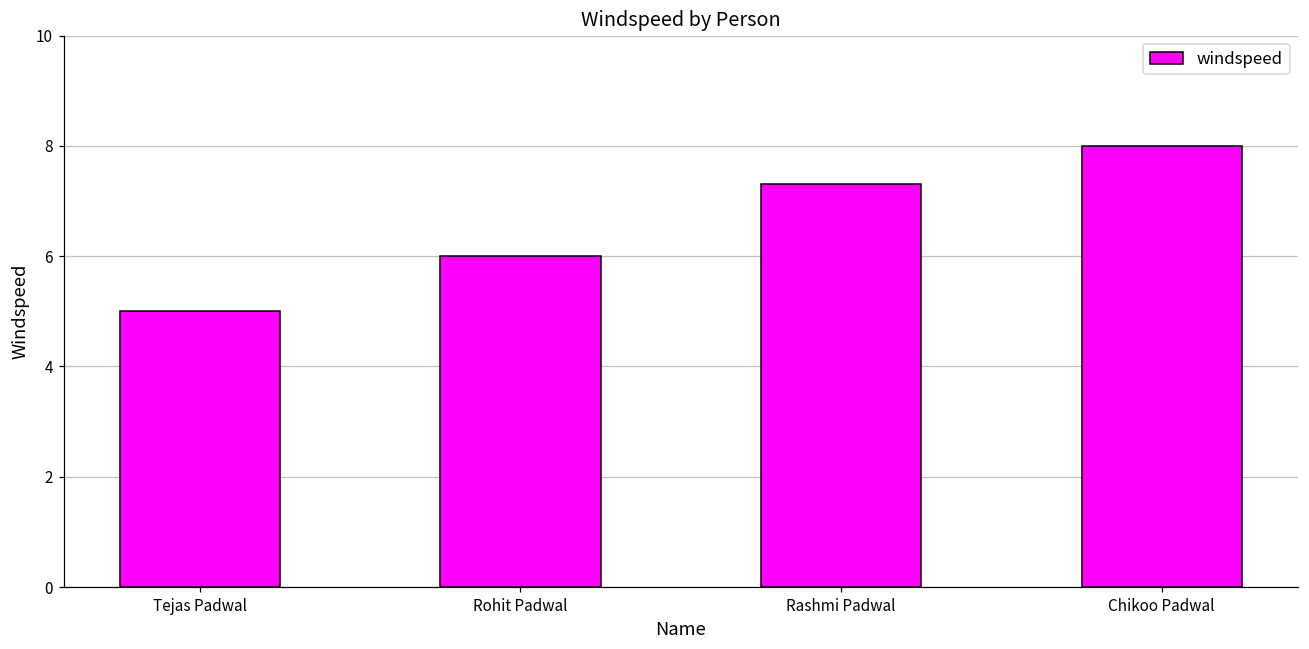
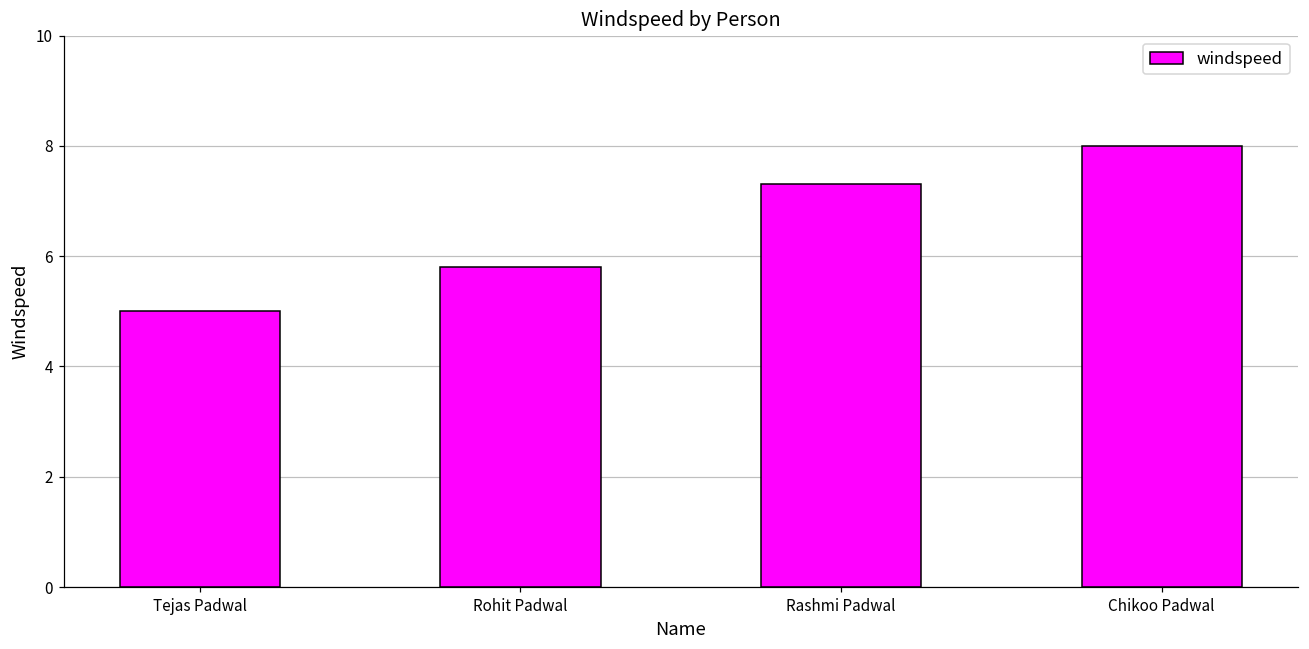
  {
    "Tejas Padwal": 5.0,
-   "Rohit Padwal": 6.0,
+   "Rohit Padwal": 5.8,
    "Rashmi Padwal": 7.3,
    "Chikoo Padwal": 8.0
  }
